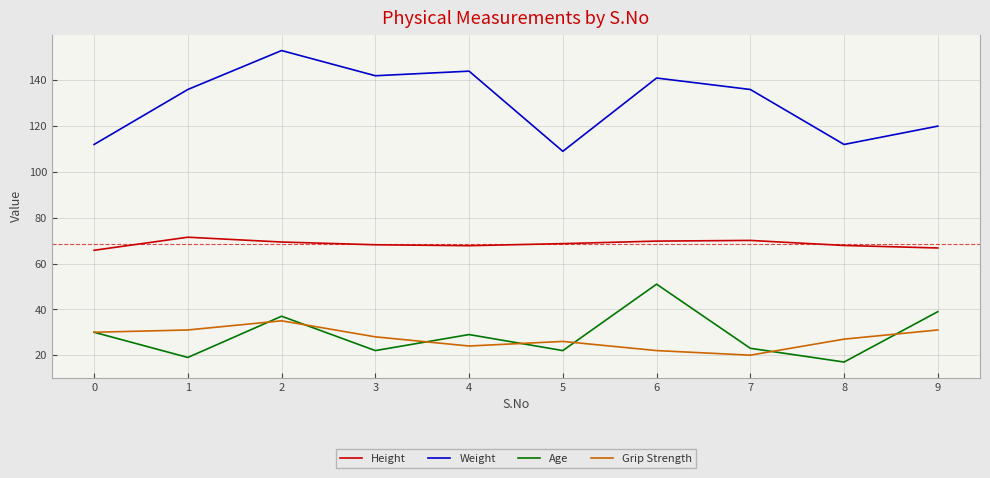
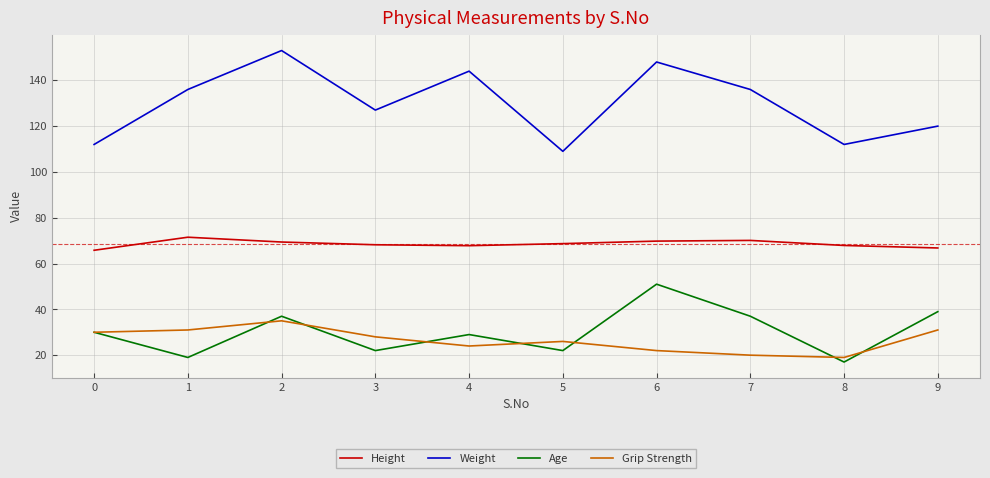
  {
    "Height": {
      "0": 66,
      "1": 72,
      "2": 69,
      "3": 68,
      "4": 68,
      "5": 69,
      "6": 70,
      "7": 70,
      "8": 68,
      "9": 67
    },
    "Weight": {
      "0": 112,
      "1": 136,
      "2": 153,
-     "3": 142,
+     "3": 127,
      "4": 144,
      "5": 109,
-     "6": 141,
+     "6": 148,
      "7": 136,
      "8": 112,
      "9": 120
    },
    "Age": {
      "1": 19,
      "2": 37,
      "3": 22,
      "4": 29,
      "5": 22,
      "6": 51,
-     "7": 23,
+     "7": 37,
      "8": 17,
      "9": 39
    },
    "Grip Strength": {
      "1": 31,
      "2": 35,
      "3": 28,
      "4": 24,
      "5": 26,
      "6": 22,
      "7": 20,
-     "8": 27,
+     "8": 19,
      "9": 31
    }
  }
